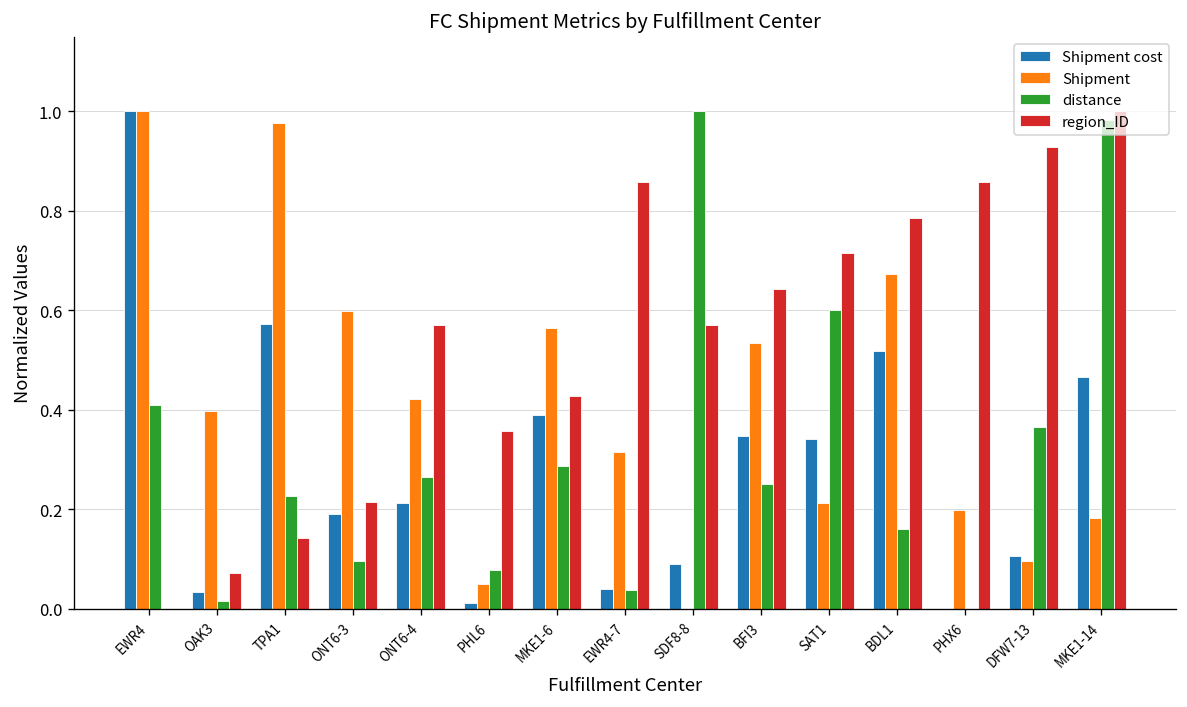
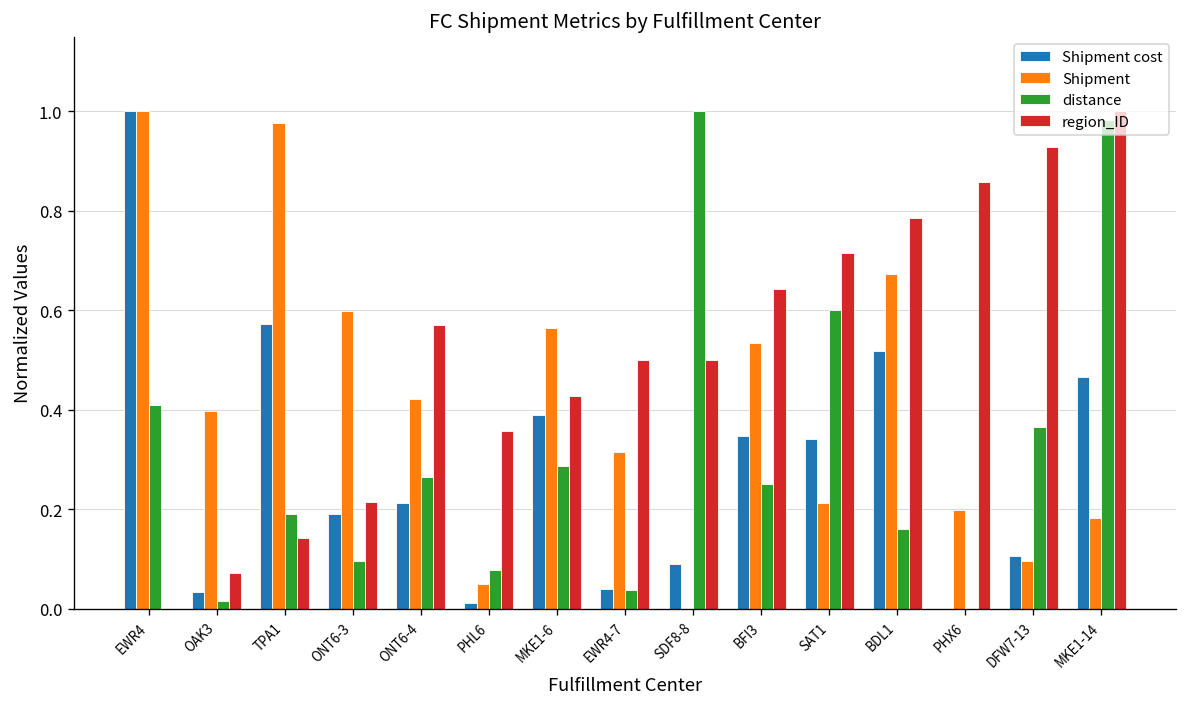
  {
    "Shipment cost": {
      "EWR4": 1.00,
      "OAK3": 0.03,
      "TPA1": 0.57,
      "ONT6-3": 0.19,
      "ONT6-4": 0.21,
      "PHL6": 0.01,
      "MKE1-6": 0.39,
      "EWR4-7": 0.04,
      "SDF8-8": 0.09,
      "BFI3": 0.35,
      "SAT1": 0.34,
      "BDL1": 0.52,
      "PHX6": 0.00,
      "DFW7-13": 0.11,
      "MKE1-14": 0.47
    },
    "Shipment": {
      "EWR4": 1.00,
      "OAK3": 0.40,
      "TPA1": 0.98,
      "ONT6-3": 0.60,
      "ONT6-4": 0.42,
      "PHL6": 0.05,
      "MKE1-6": 0.56,
      "EWR4-7": 0.32,
      "SDF8-8": 0.00,
      "BFI3": 0.53,
      "SAT1": 0.21,
      "BDL1": 0.67,
      "PHX6": 0.20,
      "DFW7-13": 0.10,
      "MKE1-14": 0.18
    },
    "distance": {
      "EWR4": 0.41,
      "OAK3": 0.02,
-     "TPA1": 0.23,
+     "TPA1": 0.19,
      "ONT6-3": 0.10,
      "ONT6-4": 0.26,
      "PHL6": 0.08,
      "MKE1-6": 0.29,
      "EWR4-7": 0.04,
      "SDF8-8": 1.00,
      "BFI3": 0.25,
      "SAT1": 0.60,
      "BDL1": 0.16,
      "PHX6": 0.00,
      "DFW7-13": 0.37
    },
    "region_ID": {
      "EWR4": 0.00,
      "OAK3": 0.07,
      "TPA1": 0.14,
      "ONT6-3": 0.21,
      "ONT6-4": 0.57,
      "PHL6": 0.36,
      "MKE1-6": 0.43,
-     "EWR4-7": 0.86,
-     "SDF8-8": 0.57,
+     "EWR4-7": 0.50,
+     "SDF8-8": 0.50,
      "BFI3": 0.64,
      "SAT1": 0.71,
      "BDL1": 0.79,
      "PHX6": 0.86,
      "DFW7-13": 0.93
    }
  }
